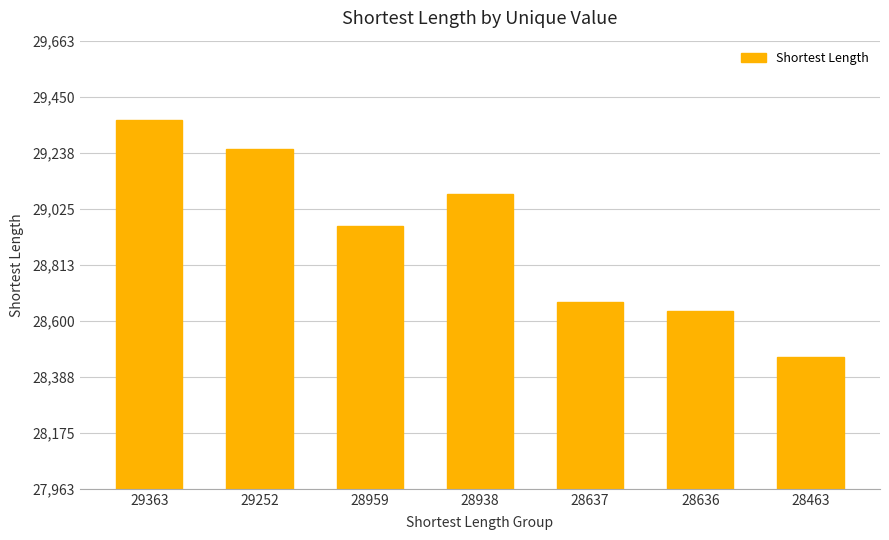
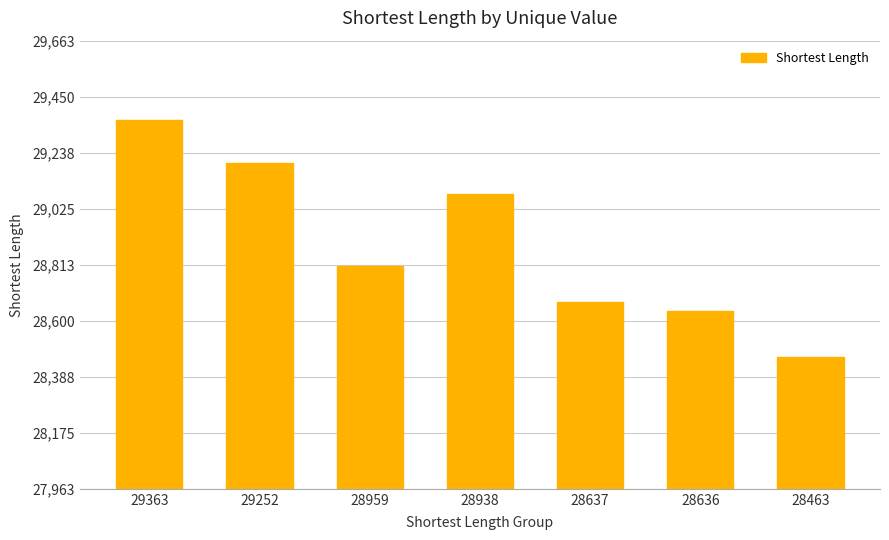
  {
    "29363": "29,360",
-   "29252": "29,250",
-   "28959": "28,960",
+   "29252": "29,200",
+   "28959": "28,810",
    "28938": "29,080",
    "28637": "28,670",
    "28636": "28,640",
    "28463": "28,460"
  }
